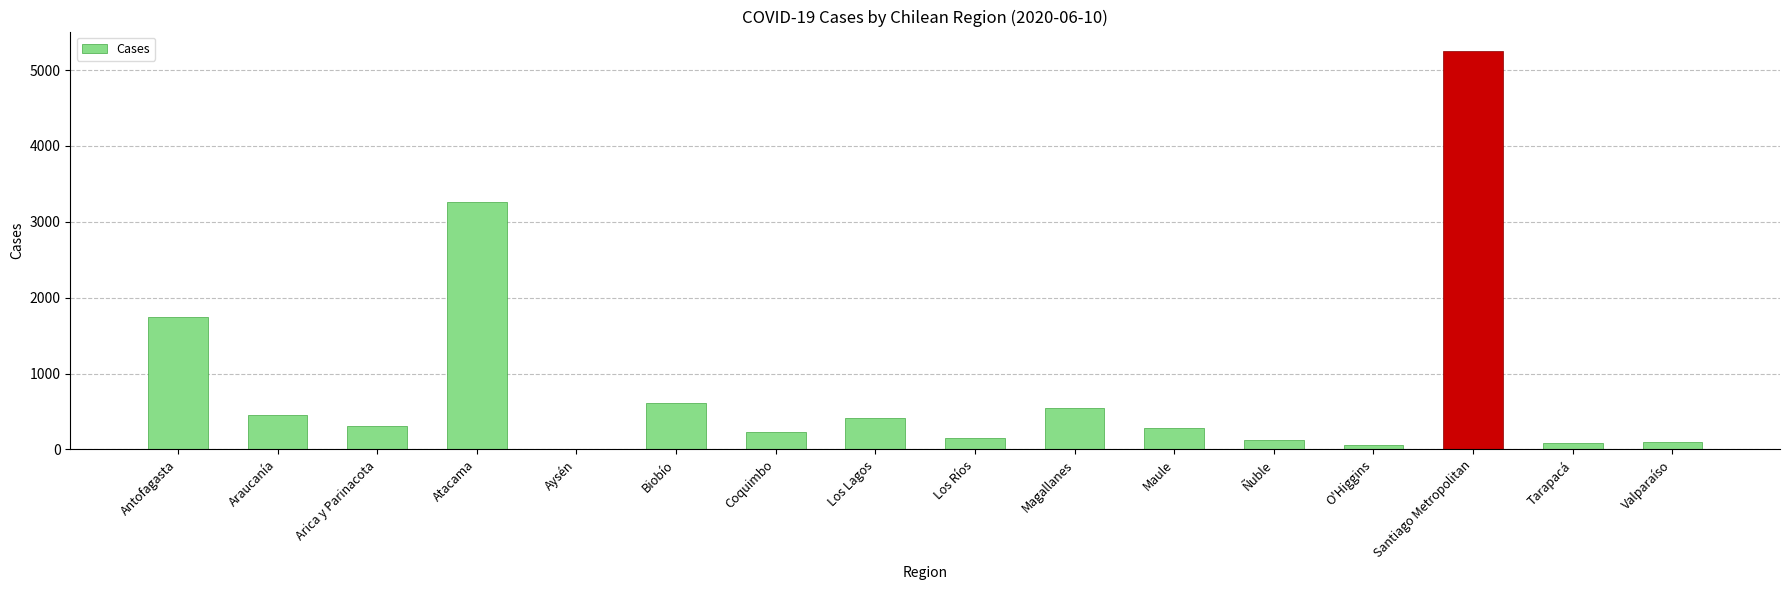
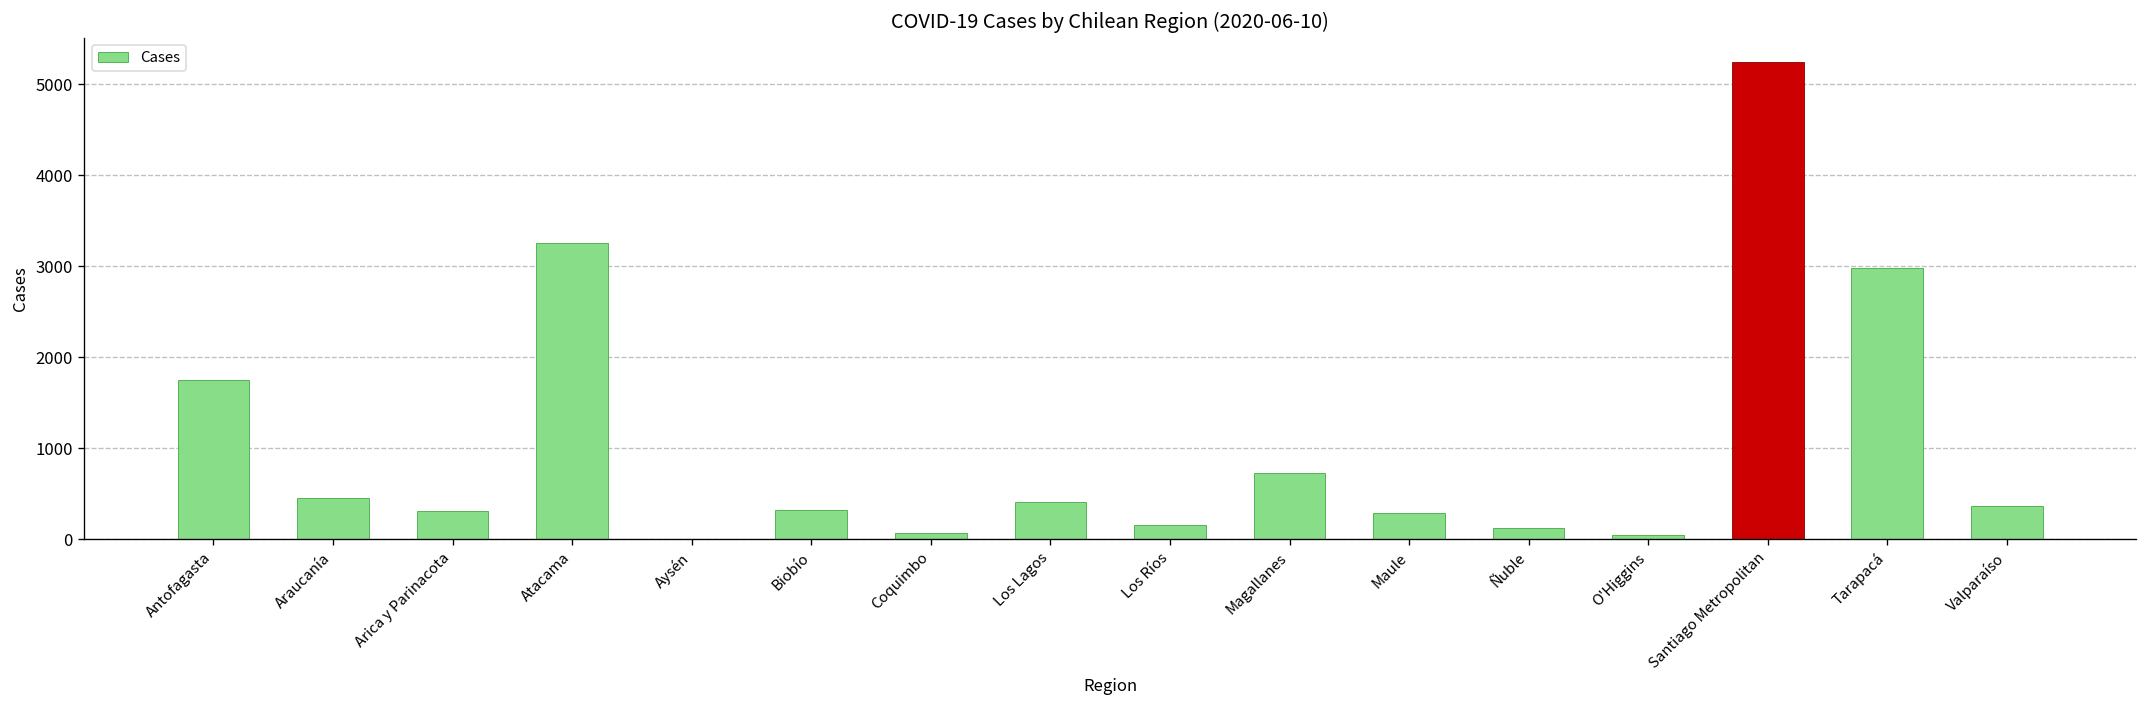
  {
    "Antofagasta": 1700,
    "Araucanía": 500,
    "Arica y Parinacota": 300,
    "Atacama": 3300,
-   "Biobío": 600,
-   "Coquimbo": 200,
+   "Biobío": 300,
+   "Coquimbo": 100,
    "Los Lagos": 400,
    "Los Ríos": 200,
-   "Magallanes": 500,
+   "Magallanes": 700,
    "Maule": 300,
    "Ñuble": 100,
    "O'Higgins": 100,
    "Santiago Metropolitan": 5200,
-   "Tarapacá": 100,
-   "Valparaíso": 100
+   "Tarapacá": 3000,
+   "Valparaíso": 400
  }
